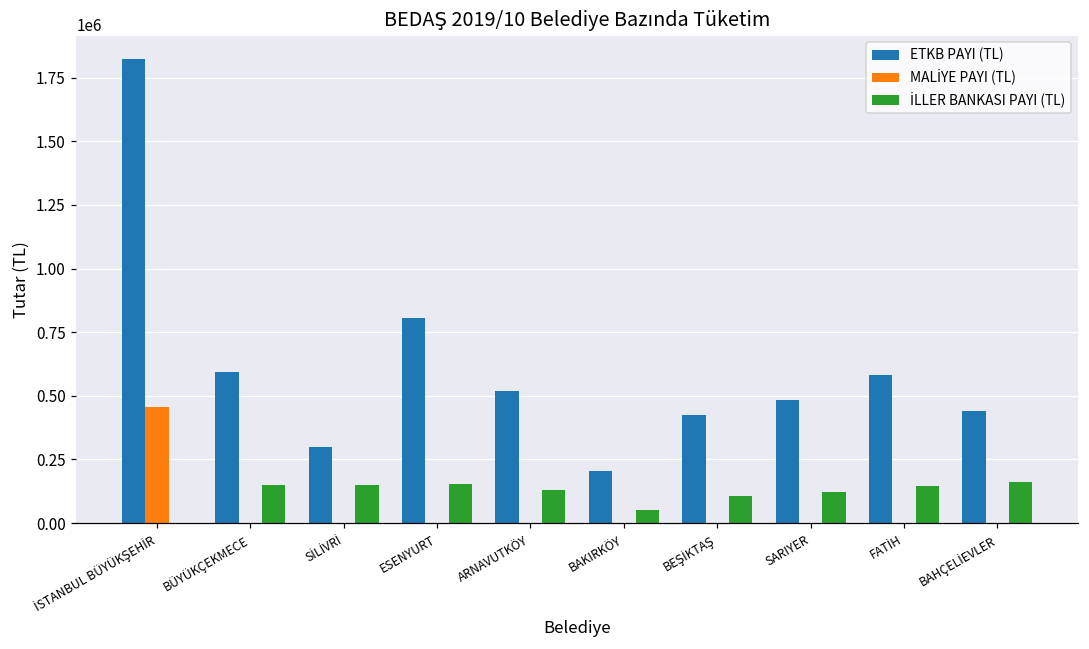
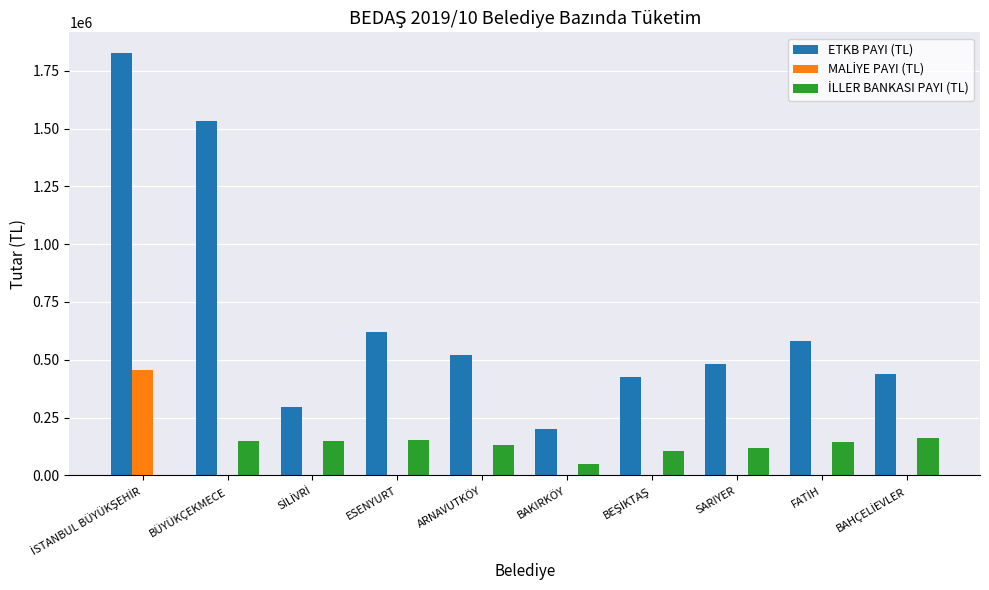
  {
    "ETKB PAYI (TL)": {
      "İSTANBUL BÜYÜKŞEHİR": 1820000,
-     "BÜYÜKÇEKMECE": 600000,
+     "BÜYÜKÇEKMECE": 1530000,
      "SİLİVRİ": 300000,
-     "ESENYURT": 810000,
+     "ESENYURT": 620000,
      "ARNAVUTKÖY": 520000,
      "BAKIRKÖY": 200000,
      "BEŞİKTAŞ": 420000,
      "SARIYER": 480000,
      "FATİH": 580000,
      "BAHÇELİEVLER": 440000
    },
    "MALİYE PAYI (TL)": {
      "İSTANBUL BÜYÜKŞEHİR": 460000,
      "BÜYÜKÇEKMECE": 0,
      "SİLİVRİ": 0,
      "ESENYURT": 0,
      "ARNAVUTKÖY": 0,
      "BAKIRKÖY": 0,
      "BEŞİKTAŞ": 0,
      "SARIYER": 0,
      "FATİH": 0,
      "BAHÇELİEVLER": 0
    },
    "İLLER BANKASI PAYI (TL)": {
      "İSTANBUL BÜYÜKŞEHİR": 0,
      "BÜYÜKÇEKMECE": 150000,
      "SİLİVRİ": 150000,
      "ESENYURT": 160000,
      "ARNAVUTKÖY": 130000,
      "BAKIRKÖY": 50000,
      "BEŞİKTAŞ": 110000,
      "SARIYER": 120000,
      "FATİH": 150000,
      "BAHÇELİEVLER": 160000
    }
  }
